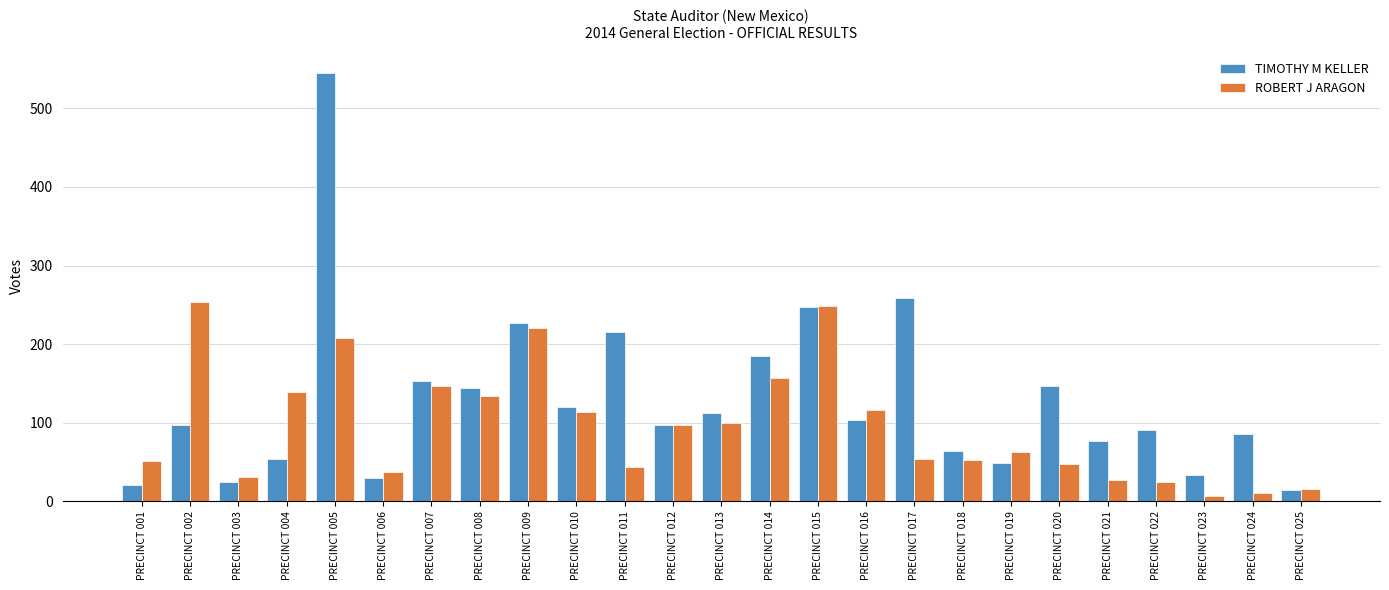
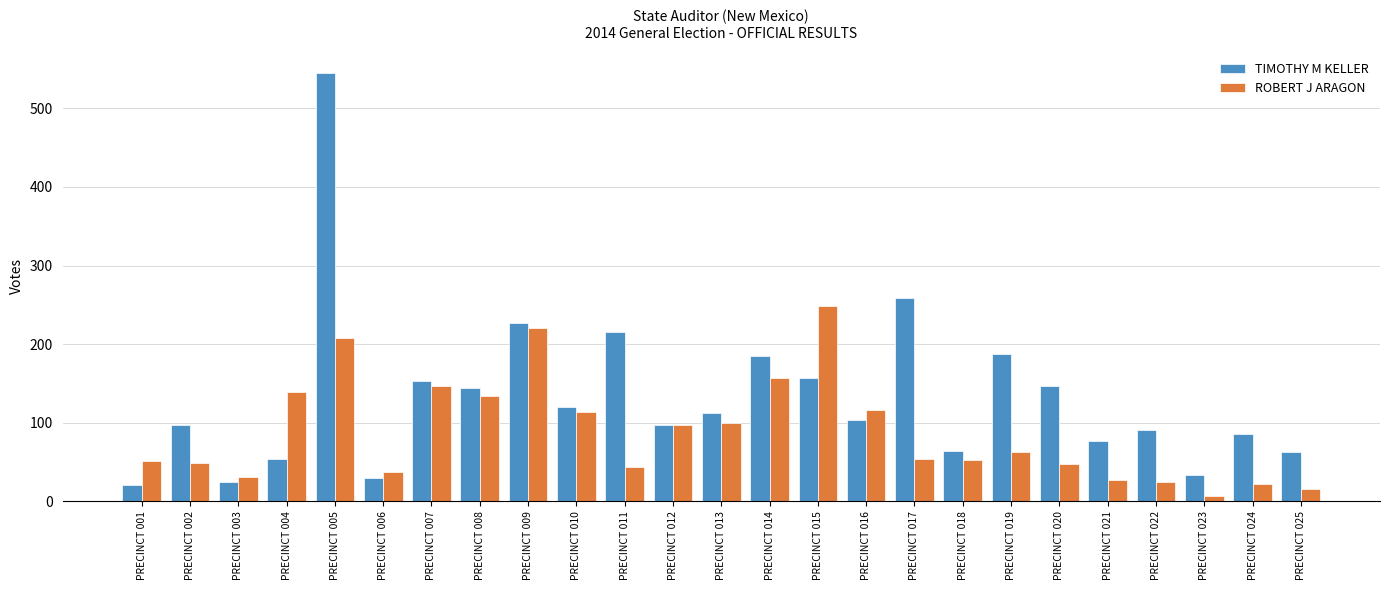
  {
    "TIMOTHY M KELLER": {
      "PRECINCT 001": 20,
      "PRECINCT 002": 100,
      "PRECINCT 003": 30,
      "PRECINCT 004": 50,
      "PRECINCT 005": 550,
      "PRECINCT 006": 30,
      "PRECINCT 007": 150,
      "PRECINCT 008": 140,
      "PRECINCT 009": 230,
      "PRECINCT 010": 120,
      "PRECINCT 011": 220,
      "PRECINCT 012": 100,
      "PRECINCT 013": 110,
      "PRECINCT 014": 190,
-     "PRECINCT 015": 250,
+     "PRECINCT 015": 160,
      "PRECINCT 016": 100,
      "PRECINCT 017": 260,
      "PRECINCT 018": 60,
-     "PRECINCT 019": 50,
+     "PRECINCT 019": 190,
      "PRECINCT 020": 150,
      "PRECINCT 021": 80,
      "PRECINCT 022": 90,
      "PRECINCT 023": 30,
      "PRECINCT 024": 90,
-     "PRECINCT 025": 10
+     "PRECINCT 025": 60
    },
    "ROBERT J ARAGON": {
      "PRECINCT 001": 50,
-     "PRECINCT 002": 250,
+     "PRECINCT 002": 50,
      "PRECINCT 003": 30,
      "PRECINCT 004": 140,
      "PRECINCT 005": 210,
      "PRECINCT 006": 40,
      "PRECINCT 007": 150,
      "PRECINCT 008": 130,
      "PRECINCT 009": 220,
      "PRECINCT 010": 110,
      "PRECINCT 011": 40,
      "PRECINCT 012": 100,
      "PRECINCT 013": 100,
      "PRECINCT 014": 160,
      "PRECINCT 015": 250,
      "PRECINCT 016": 120,
      "PRECINCT 017": 50,
      "PRECINCT 018": 50,
      "PRECINCT 019": 60,
      "PRECINCT 020": 50,
      "PRECINCT 021": 30,
      "PRECINCT 022": 30,
      "PRECINCT 023": 10,
-     "PRECINCT 024": 10,
+     "PRECINCT 024": 20,
      "PRECINCT 025": 20
    }
  }
